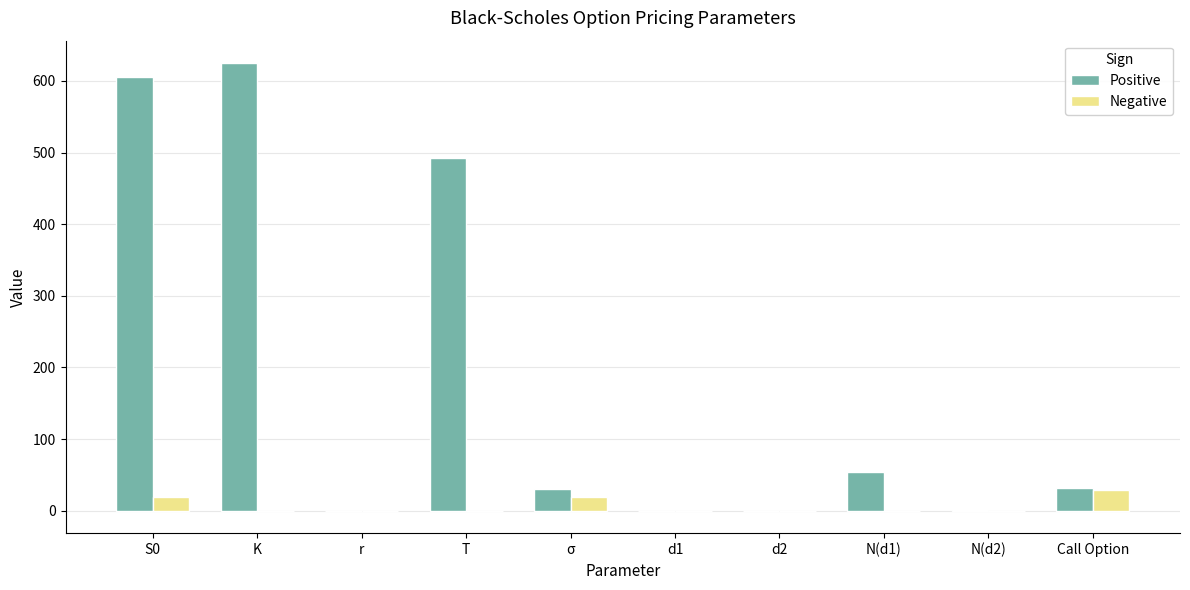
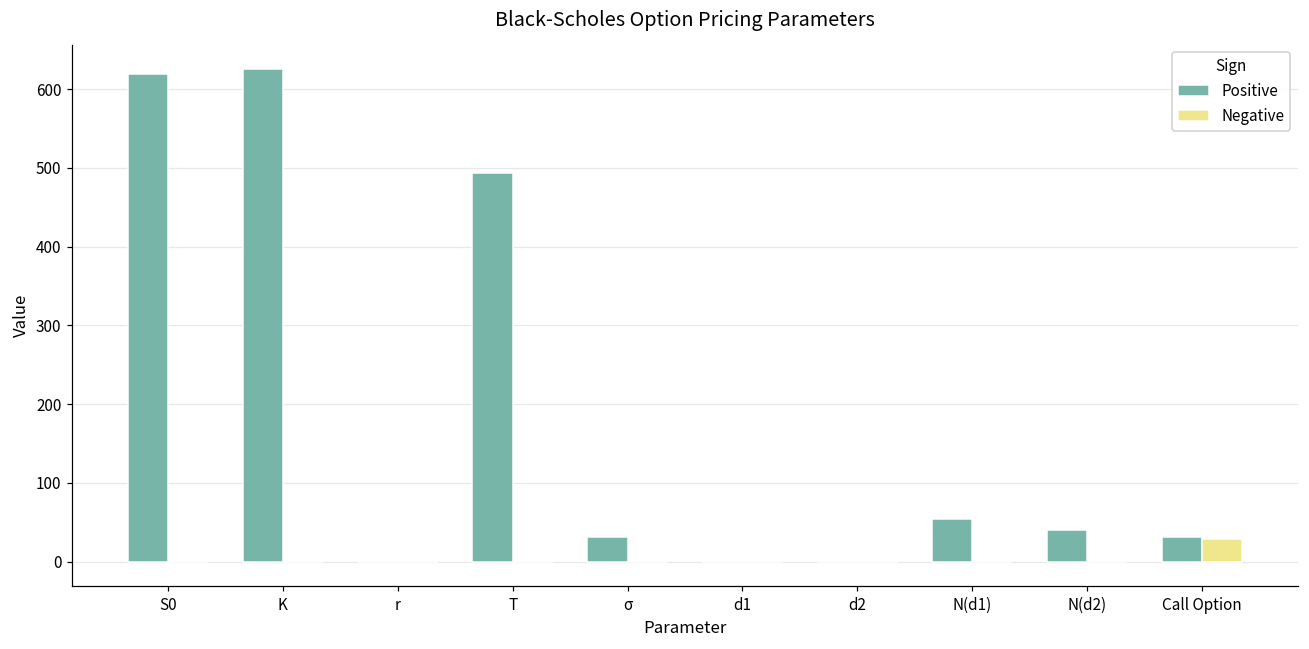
  {
    "Positive": {
-     "S0": 600,
+     "S0": 620,
      "K": 630,
      "T": 490,
      "σ": 30,
      "d1": 0,
      "d2": 0,
      "N(d1)": 50,
-     "N(d2)": 0,
+     "N(d2)": 40,
      "Call Option": 30
    },
    "Negative": {
-     "S0": 20,
+     "S0": 0,
      "K": 0,
      "r": 0,
      "T": 0,
-     "σ": 20,
+     "σ": 0,
      "N(d1)": 0,
      "N(d2)": 0,
      "Call Option": 30
    }
  }
